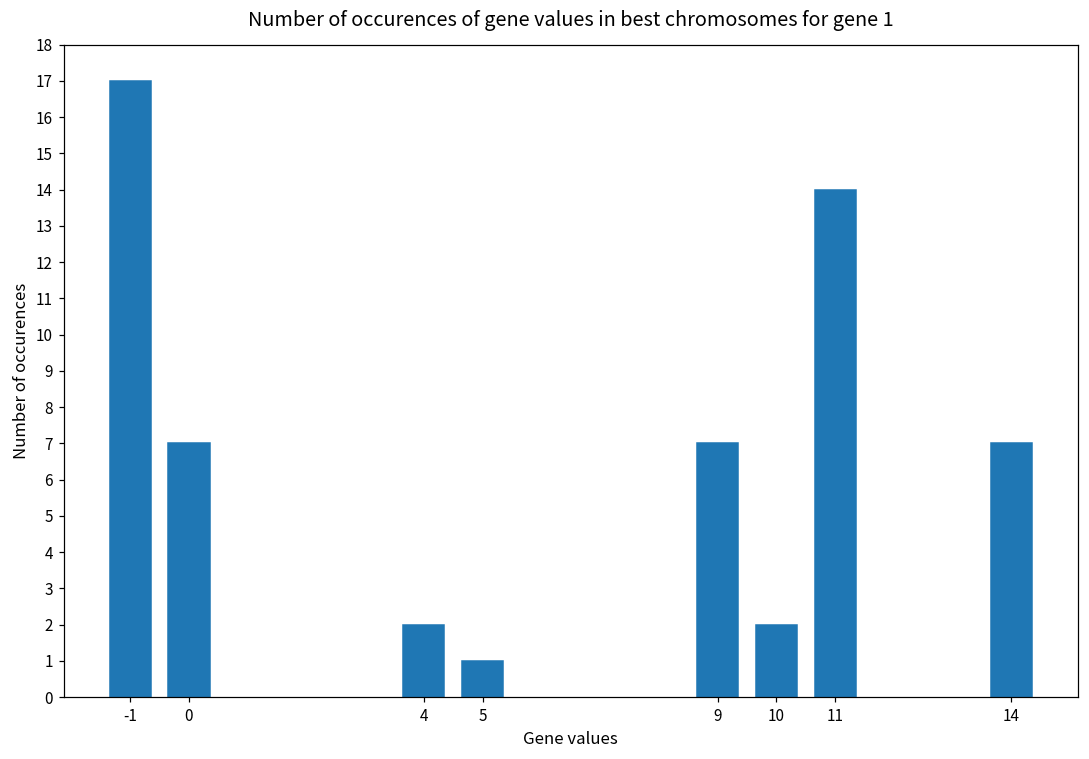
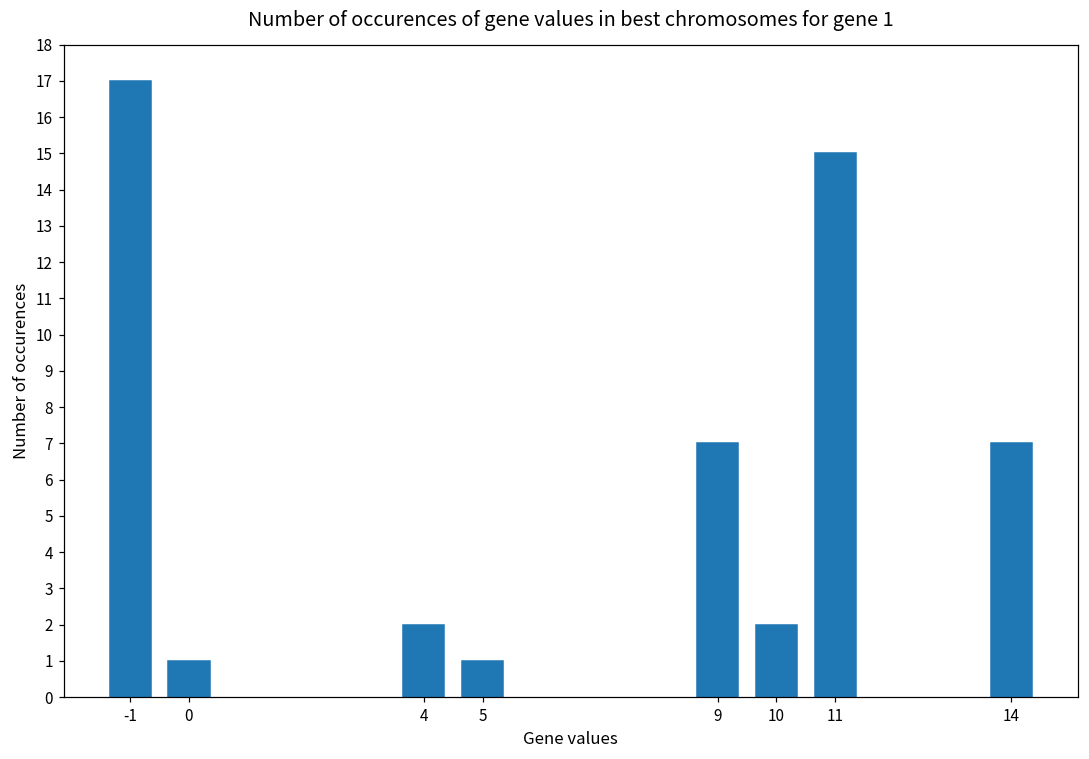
  {
    "-1": 17,
-   "0": 7,
+   "0": 1,
    "4": 2,
    "5": 1,
    "9": 7,
    "10": 2,
-   "11": 14,
+   "11": 15,
    "14": 7
  }
